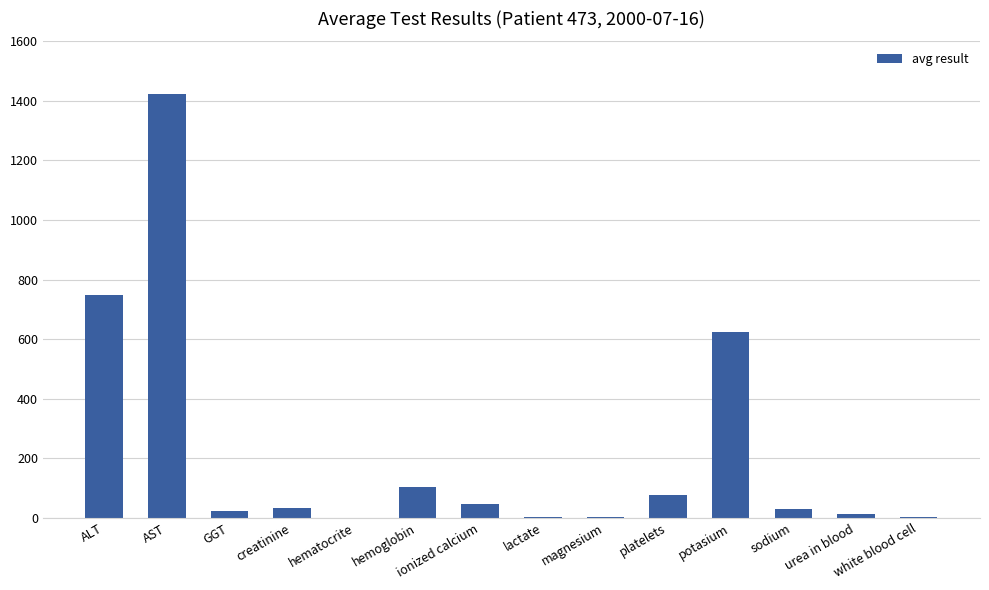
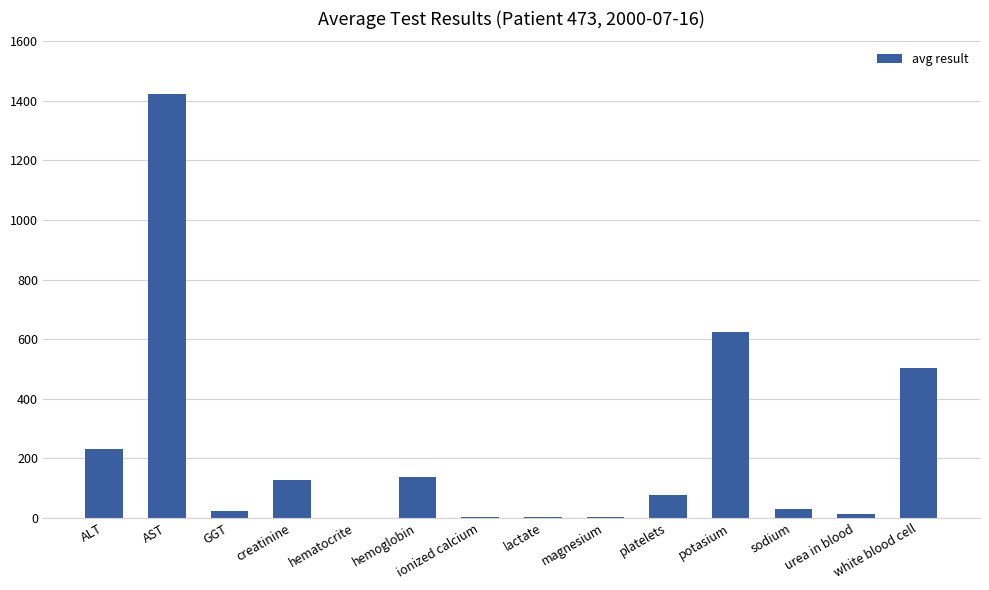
  {
-   "ALT": 750,
+   "ALT": 230,
    "AST": 1420,
    "GGT": 20,
-   "creatinine": 30,
-   "hemoglobin": 100,
-   "ionized calcium": 50,
+   "creatinine": 130,
+   "hemoglobin": 140,
+   "ionized calcium": 0,
    "platelets": 80,
    "potasium": 630,
    "sodium": 30,
    "urea in blood": 10,
-   "white blood cell": 0
+   "white blood cell": 500
  }
